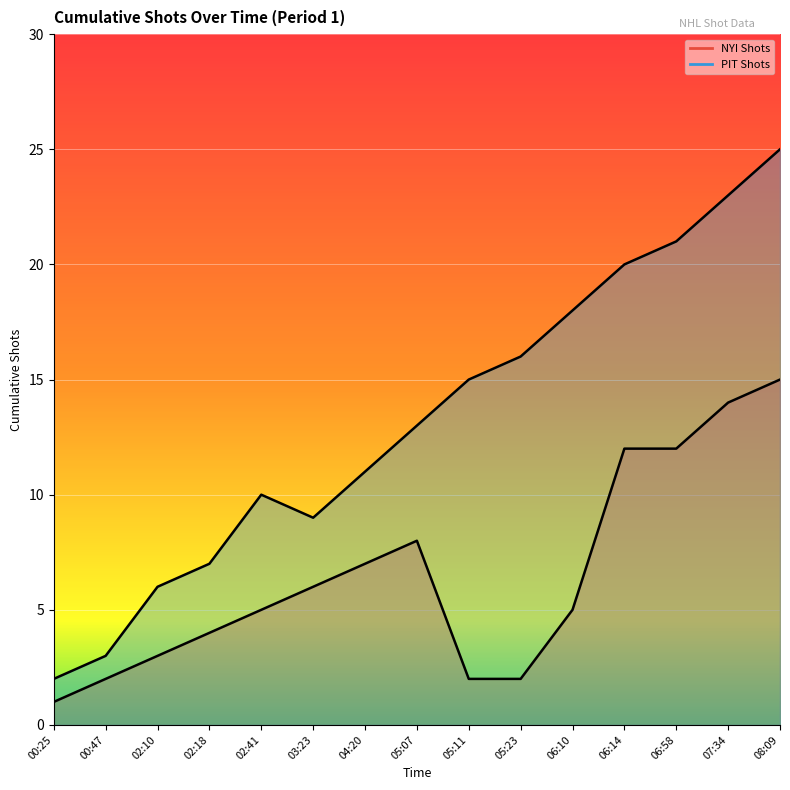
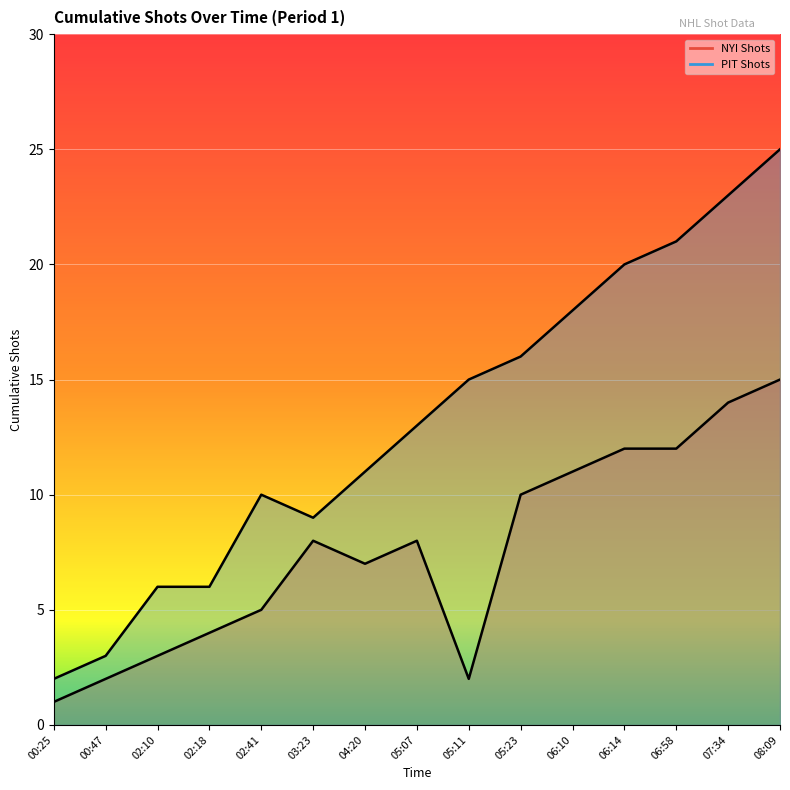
  {
    "NYI Shots": {
      "00:25": 1,
      "00:47": 2,
      "02:10": 3,
      "02:18": 4,
      "02:41": 5,
-     "03:23": 6,
+     "03:23": 8,
      "04:20": 7,
      "05:07": 8,
      "05:11": 2,
-     "05:23": 2,
-     "06:10": 5,
+     "05:23": 10,
+     "06:10": 11,
      "06:14": 12,
      "06:58": 12,
      "07:34": 14,
      "08:09": 15
    },
    "PIT Shots": {
      "00:25": 2,
      "00:47": 3,
      "02:10": 6,
-     "02:18": 7,
+     "02:18": 6,
      "02:41": 10,
      "03:23": 9,
      "04:20": 11,
      "05:07": 13,
      "05:11": 15,
      "05:23": 16,
      "06:10": 18,
      "06:14": 20,
      "06:58": 21,
      "07:34": 23,
      "08:09": 25
    }
  }
